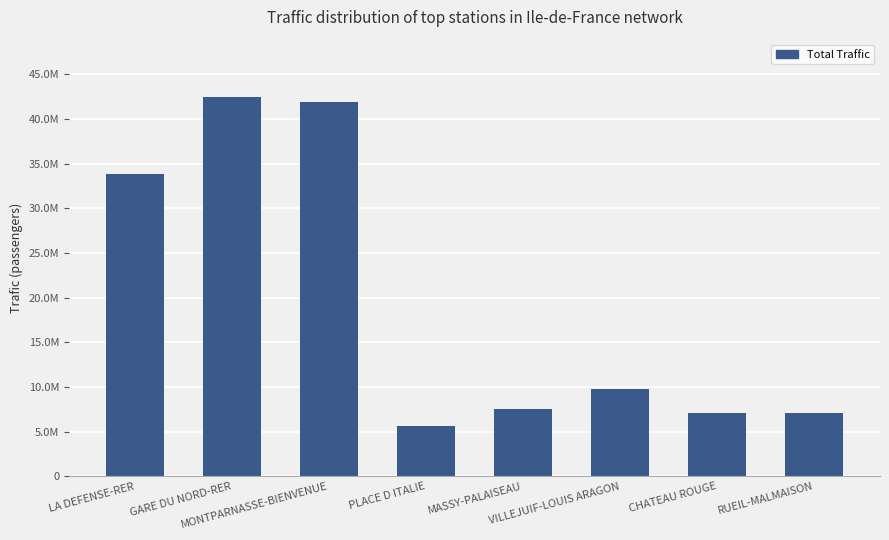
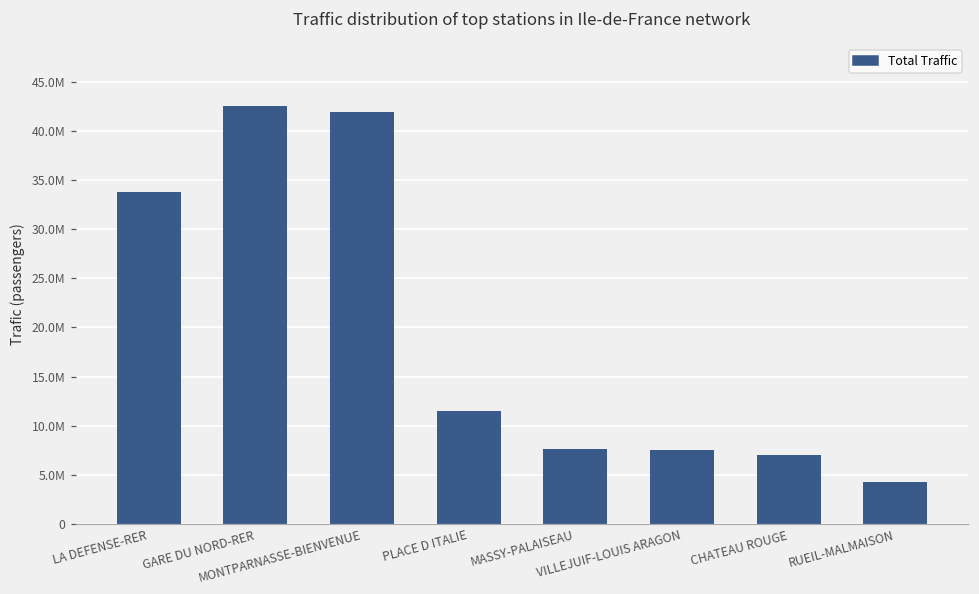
  {
    "LA DEFENSE-RER": 34000000,
    "GARE DU NORD-RER": 43000000,
    "MONTPARNASSE-BIENVENUE": 42000000,
-   "PLACE D ITALIE": 6000000,
+   "PLACE D ITALIE": 12000000,
    "MASSY-PALAISEAU": 8000000,
-   "VILLEJUIF-LOUIS ARAGON": 10000000,
+   "VILLEJUIF-LOUIS ARAGON": 7000000,
    "CHATEAU ROUGE": 7000000,
-   "RUEIL-MALMAISON": 7000000
+   "RUEIL-MALMAISON": 4000000
  }
